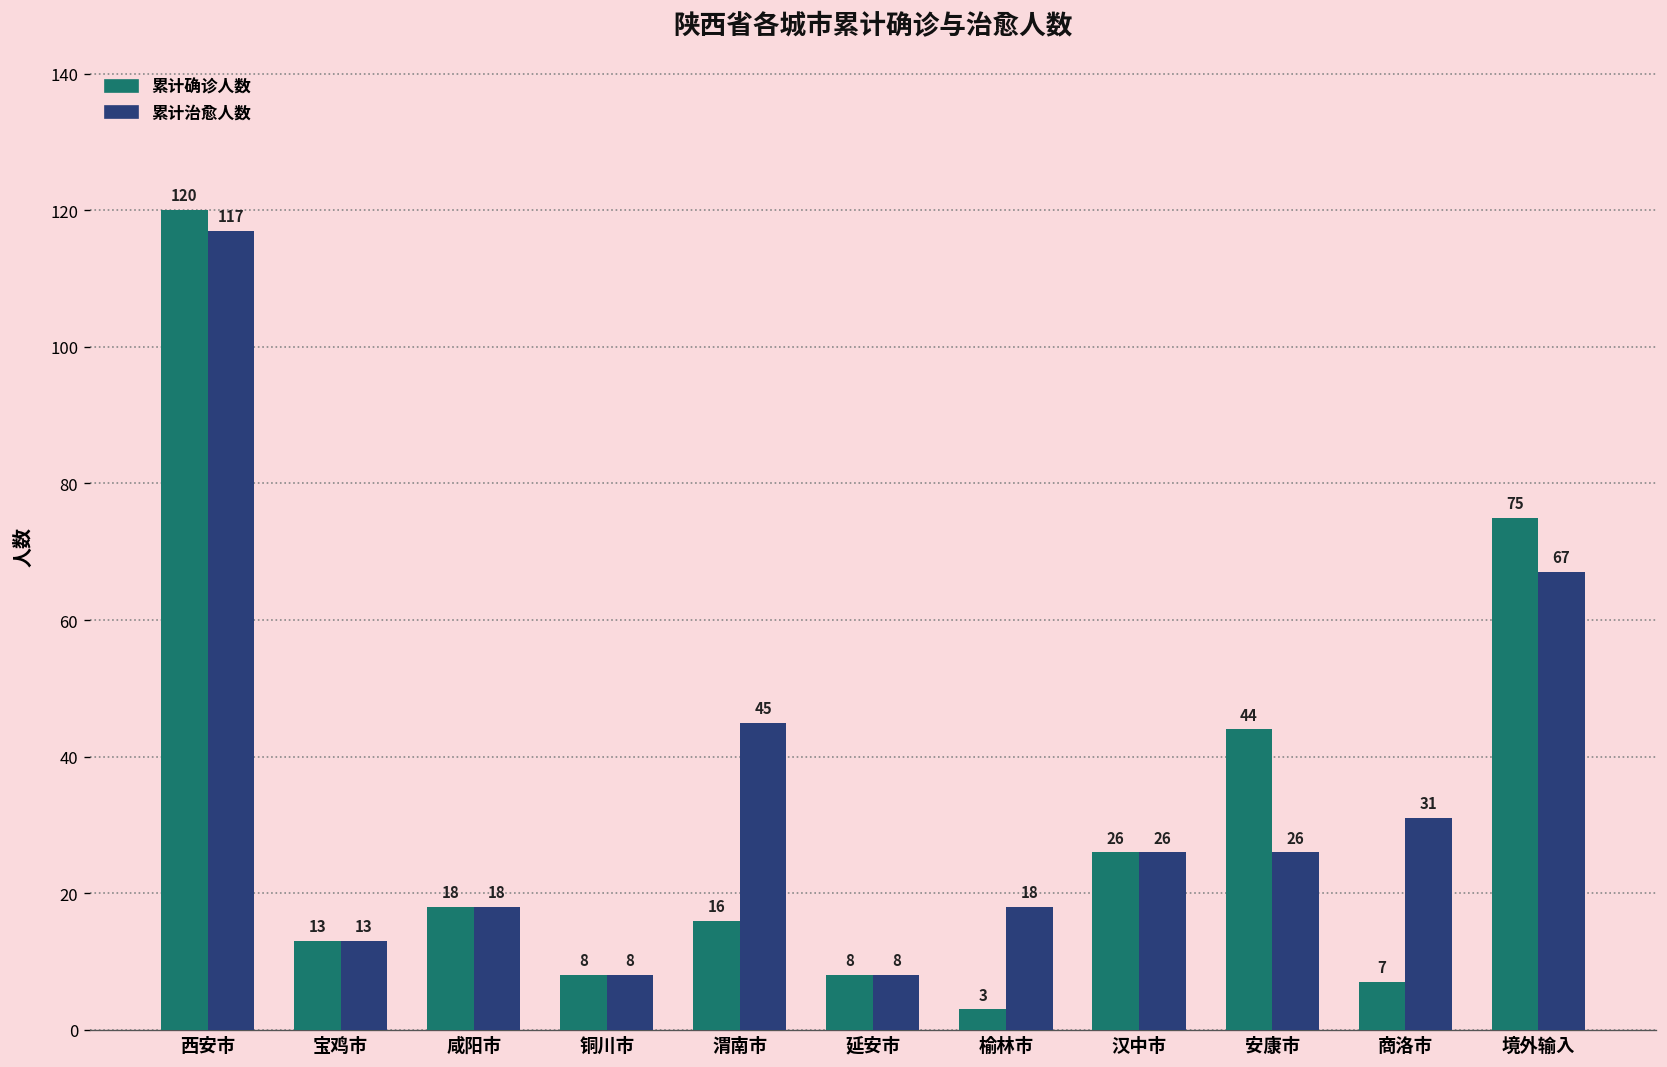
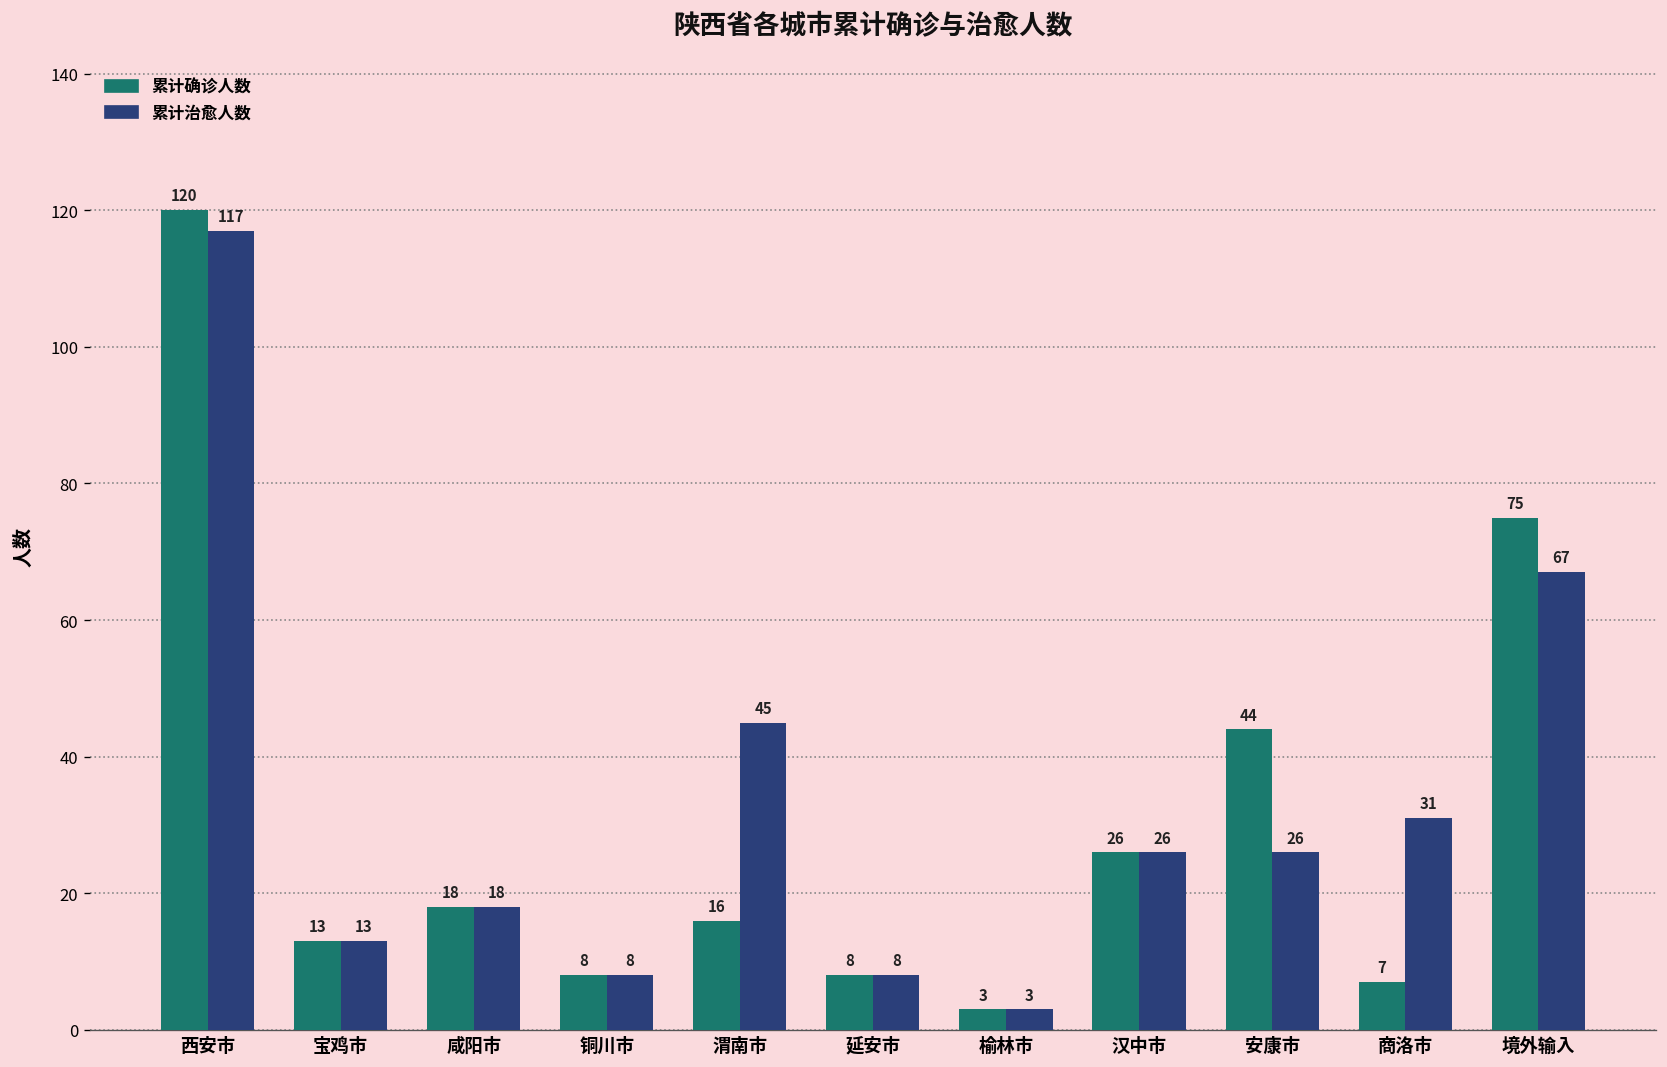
  {
    "累计确诊人数": {
      "西安市": 120,
      "宝鸡市": 13,
      "咸阳市": 18,
      "铜川市": 8,
      "渭南市": 16,
      "延安市": 8,
      "榆林市": 3,
      "汉中市": 26,
      "安康市": 44,
      "商洛市": 7,
      "境外输入": 75
    },
    "累计治愈人数": {
      "西安市": 117,
      "宝鸡市": 13,
      "咸阳市": 18,
      "铜川市": 8,
      "渭南市": 45,
      "延安市": 8,
-     "榆林市": 18,
+     "榆林市": 3,
      "汉中市": 26,
      "安康市": 26,
      "商洛市": 31,
      "境外输入": 67
    }
  }
